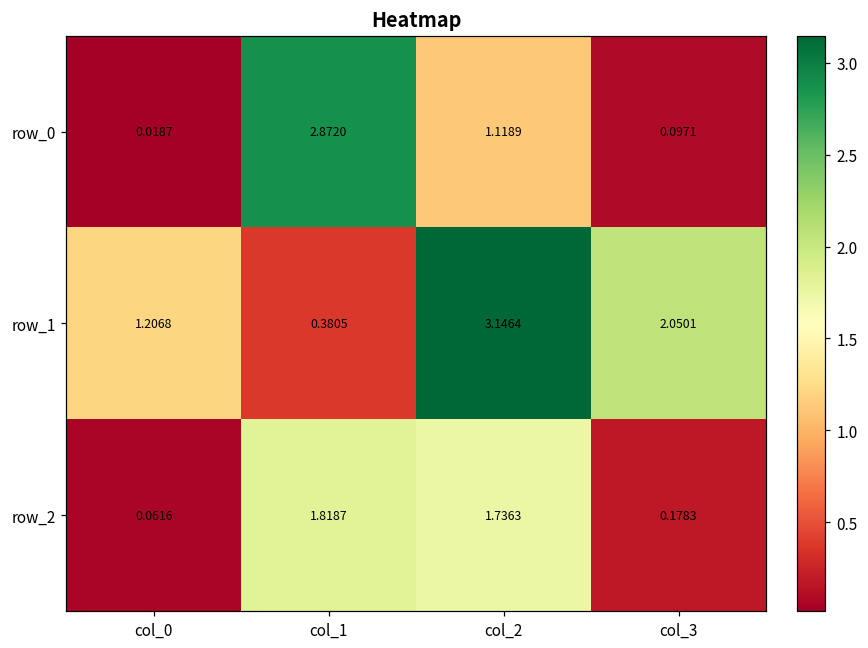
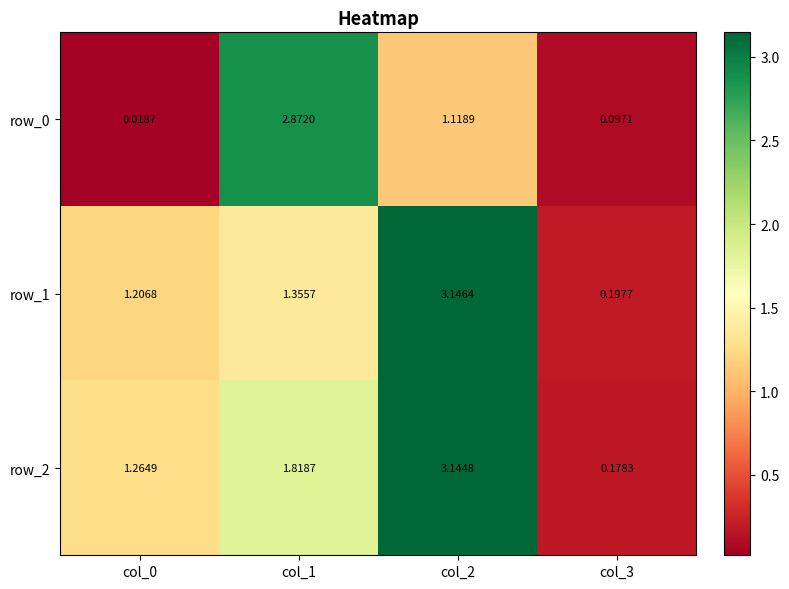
  {
    "row_0": {
      "col_0": 0.0187,
      "col_1": 2.8720,
      "col_2": 1.1189,
      "col_3": 0.0971
    },
    "row_1": {
      "col_0": 1.2068,
-     "col_1": 0.3805,
+     "col_1": 1.3557,
      "col_2": 3.1464,
-     "col_3": 2.0501
+     "col_3": 0.1977
    },
    "row_2": {
-     "col_0": 0.0616,
+     "col_0": 1.2649,
      "col_1": 1.8187,
-     "col_2": 1.7363,
+     "col_2": 3.1448,
      "col_3": 0.1783
    }
  }
